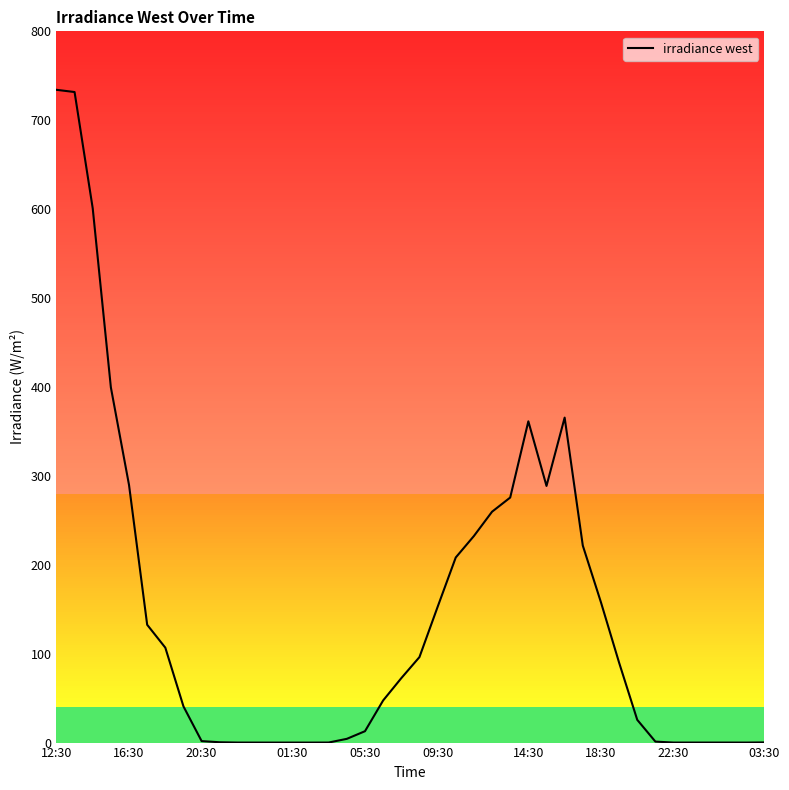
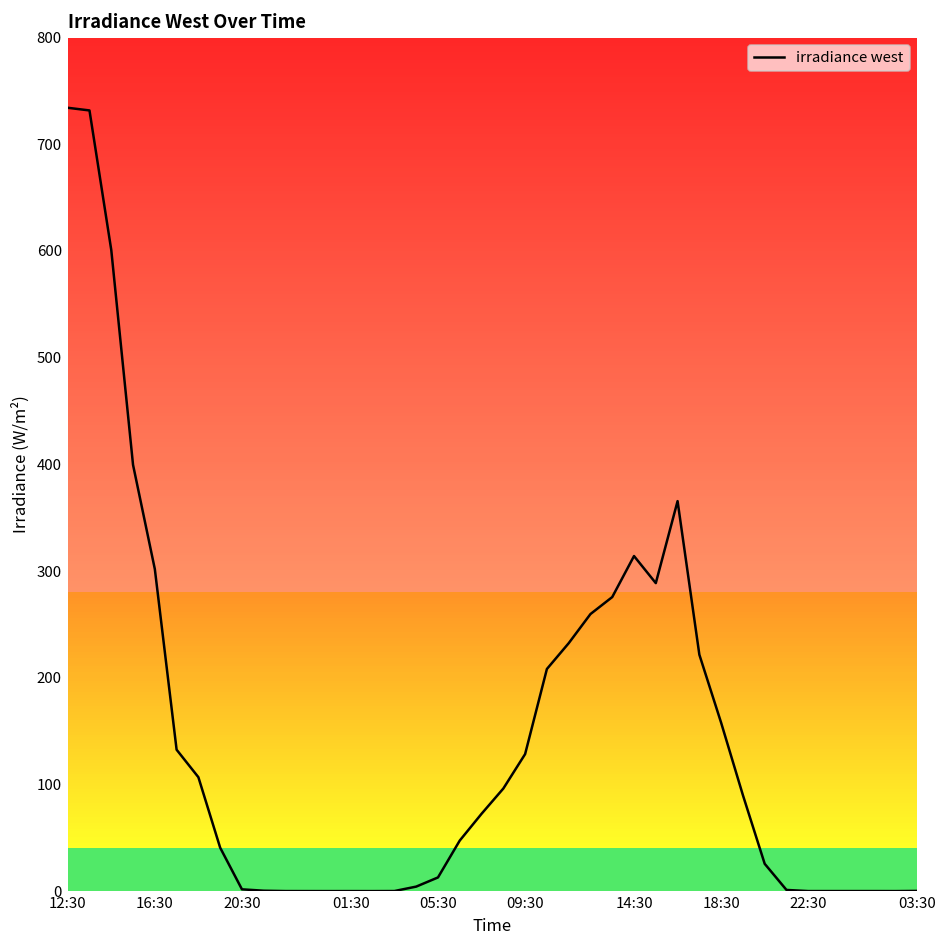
  {
    "12:30": 730,
-   "16:30": 290,
+   "16:30": 300,
    "20:30": 0,
    "01:30": 0,
    "05:30": 10,
-   "09:30": 150,
-   "14:30": 360,
+   "09:30": 130,
+   "14:30": 310,
    "18:30": 160,
    "22:30": 0,
    "03:30": 0
  }
